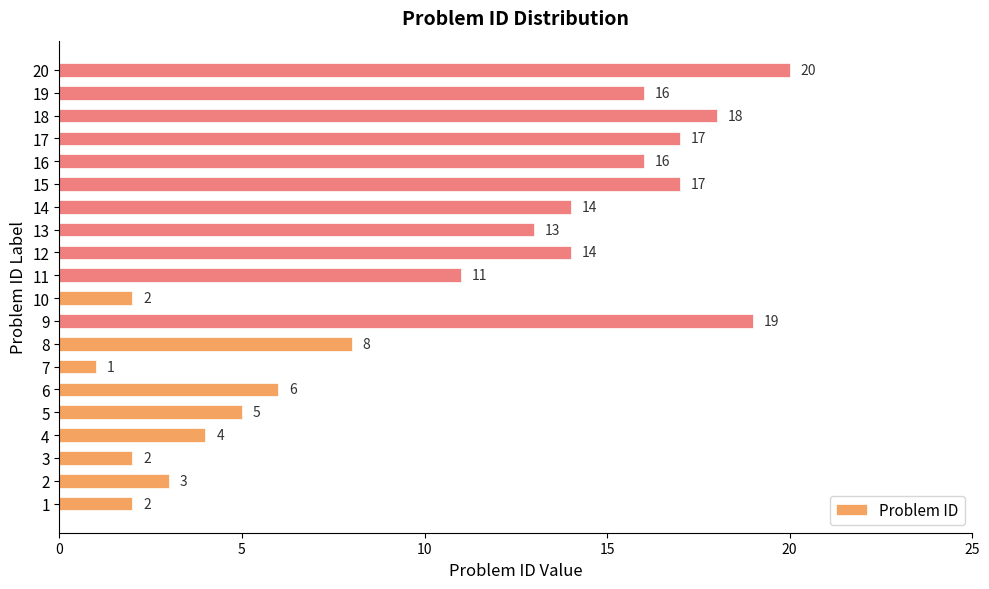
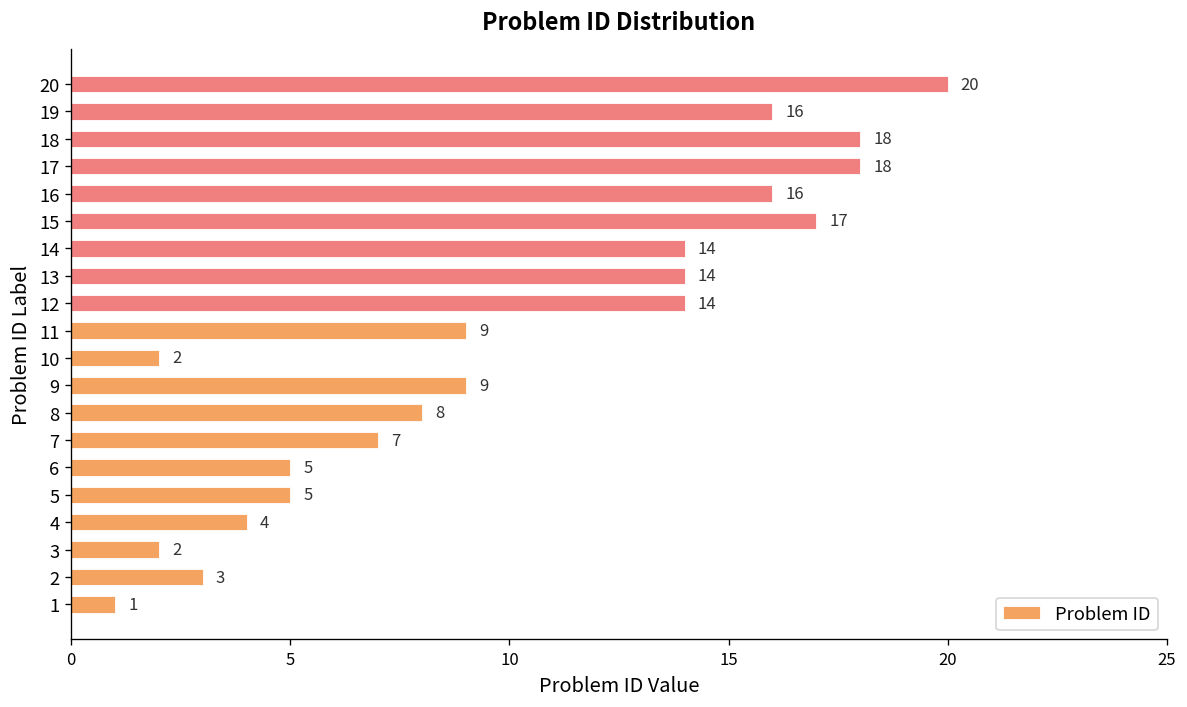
  {
    "20": 20,
    "19": 16,
    "18": 18,
-   "17": 17,
+   "17": 18,
    "16": 16,
    "15": 17,
    "14": 14,
-   "13": 13,
+   "13": 14,
    "12": 14,
-   "11": 11,
+   "11": 9,
    "10": 2,
-   "9": 19,
+   "9": 9,
    "8": 8,
-   "7": 1,
-   "6": 6,
+   "7": 7,
+   "6": 5,
    "5": 5,
    "4": 4,
    "3": 2,
    "2": 3,
-   "1": 2
+   "1": 1
  }
